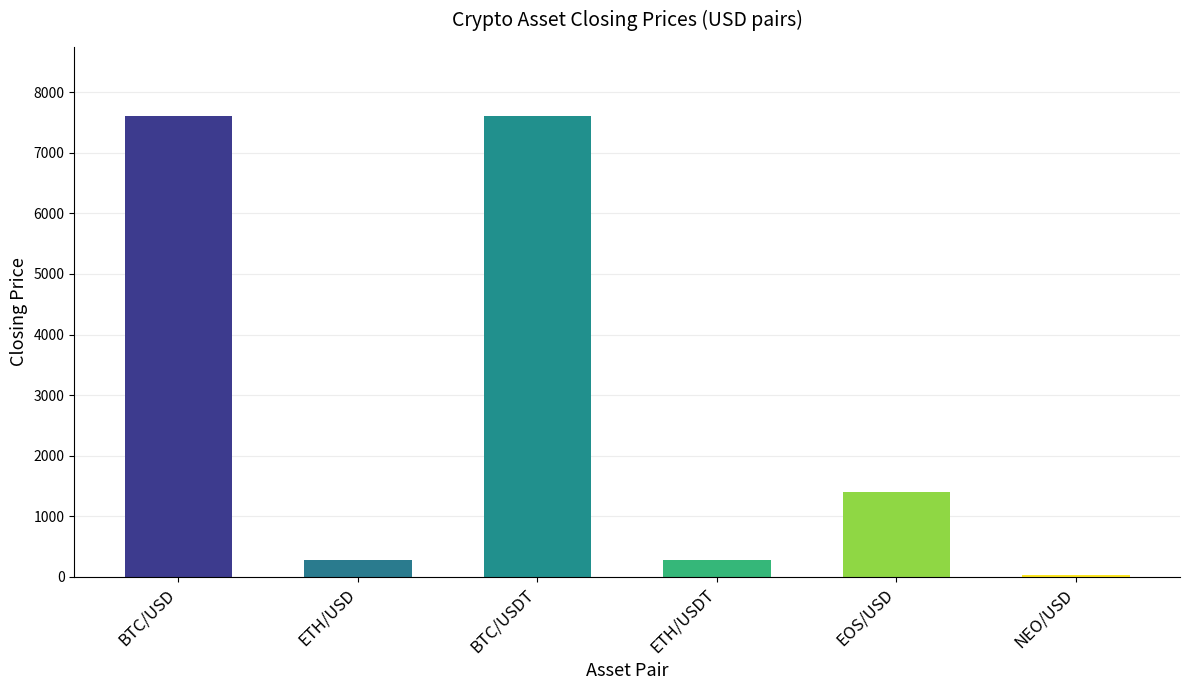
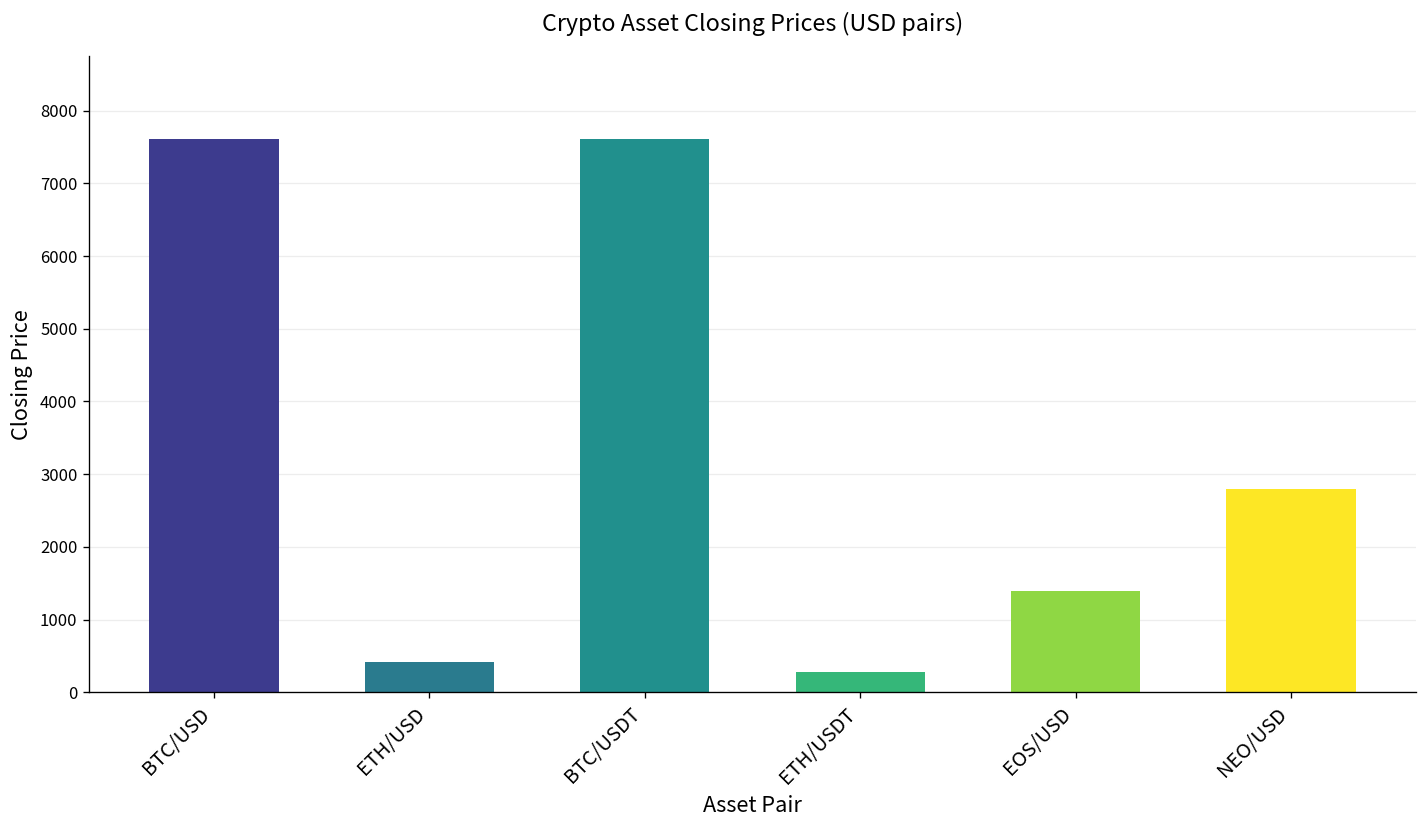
  {
    "BTC/USD": 7600,
-   "ETH/USD": 300,
+   "ETH/USD": 400,
    "BTC/USDT": 7600,
    "ETH/USDT": 300,
    "EOS/USD": 1400,
-   "NEO/USD": 0
+   "NEO/USD": 2800
  }
